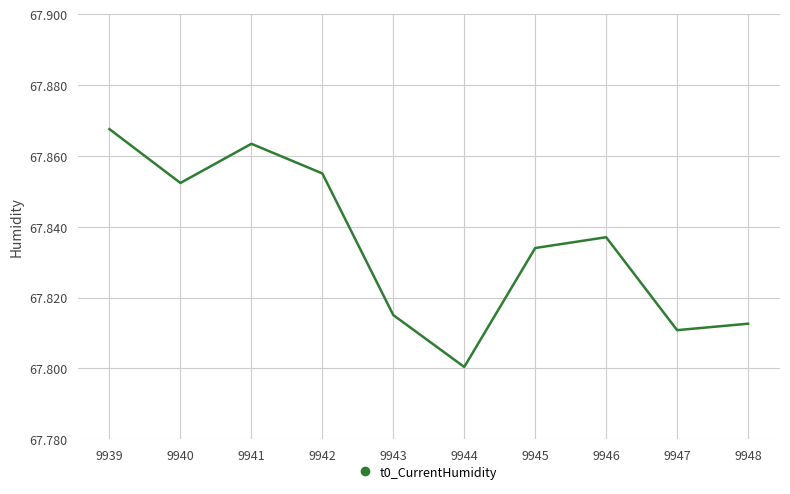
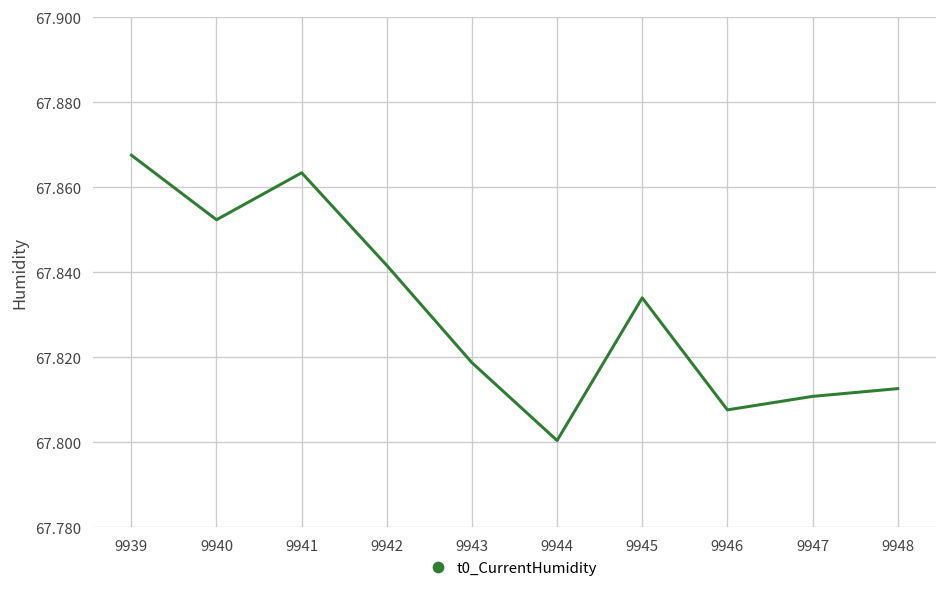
  {
    "9939": 67.868,
    "9940": 67.852,
    "9941": 67.863,
-   "9942": 67.855,
-   "9943": 67.815,
+   "9942": 67.842,
+   "9943": 67.819,
    "9944": 67.800,
    "9945": 67.834,
-   "9946": 67.837,
+   "9946": 67.808,
    "9947": 67.811,
    "9948": 67.813
  }
